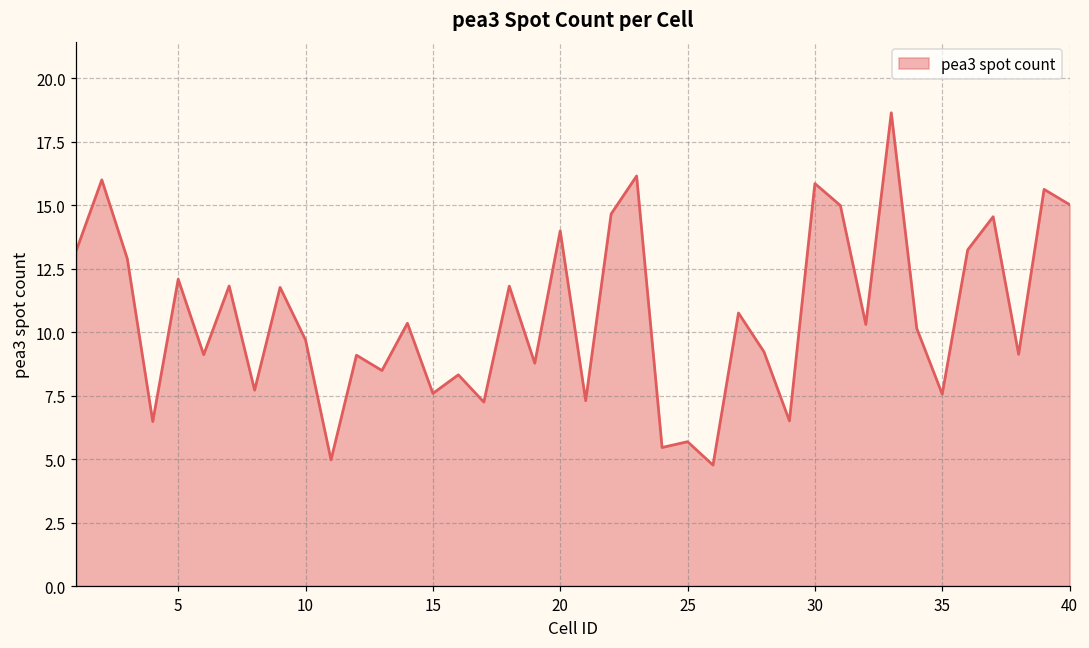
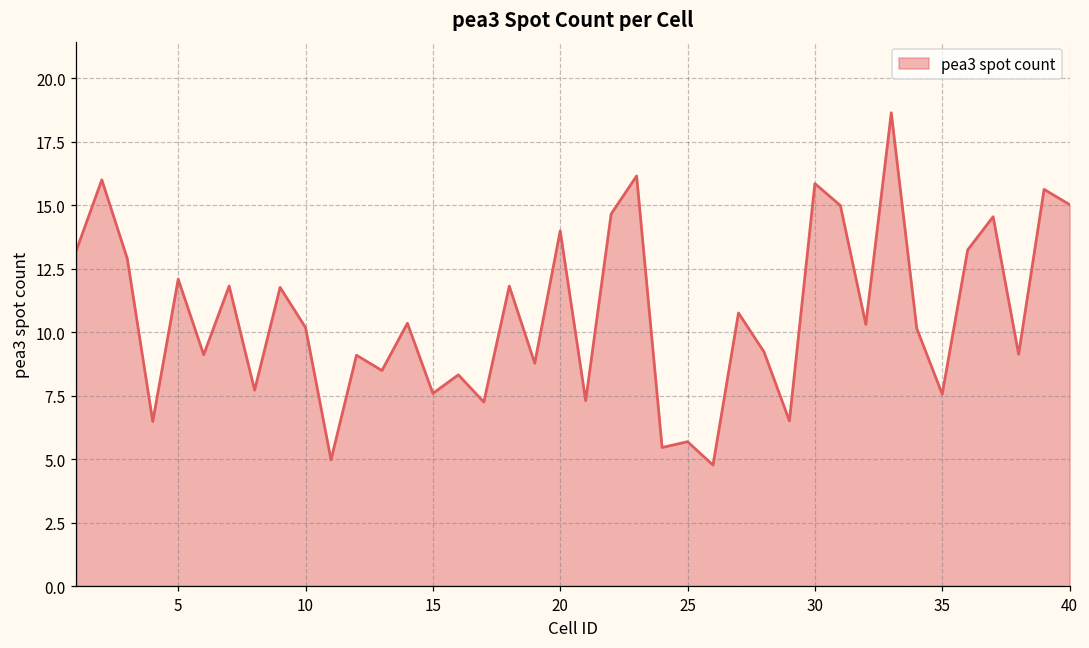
  {
    "5": 12.1,
-   "10": 9.7,
+   "10": 10.2,
    "15": 7.6,
    "20": 14.0,
    "25": 5.7,
    "30": 15.8,
    "35": 7.6,
    "40": 15.0
  }
